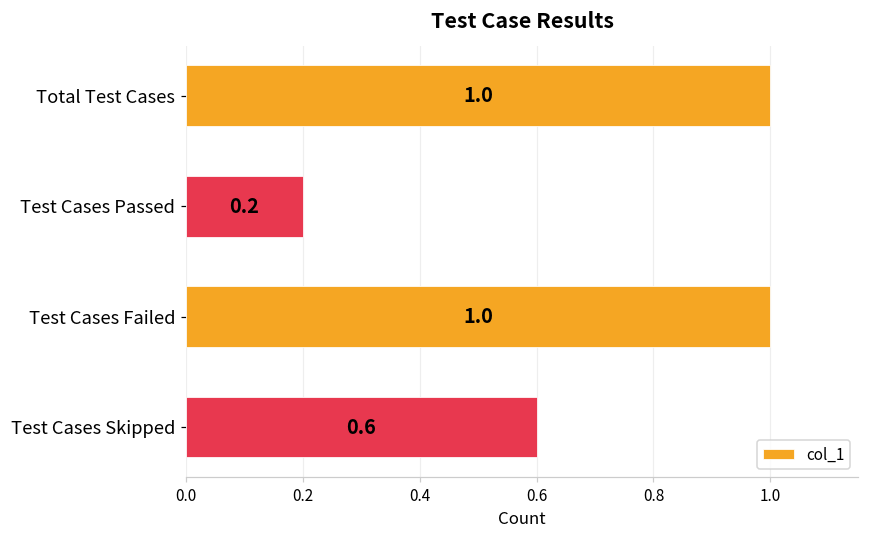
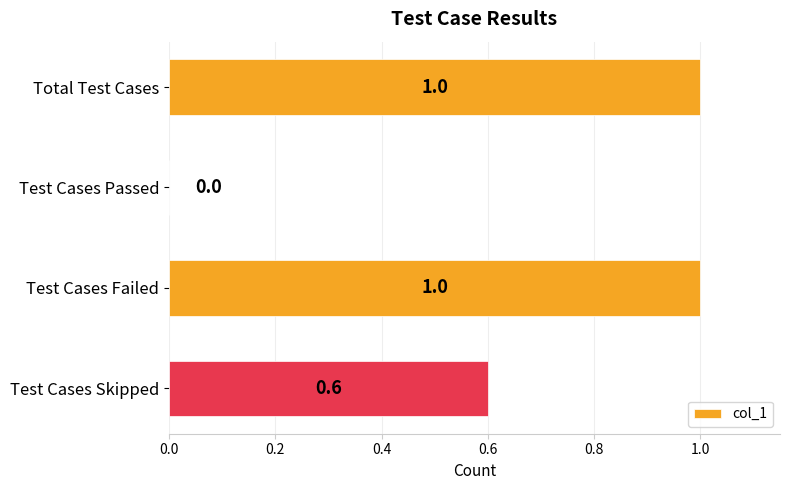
  {
    "Total Test Cases": 1.0,
-   "Test Cases Passed": 0.2,
+   "Test Cases Passed": 0.0,
    "Test Cases Failed": 1.0,
    "Test Cases Skipped": 0.6
  }
